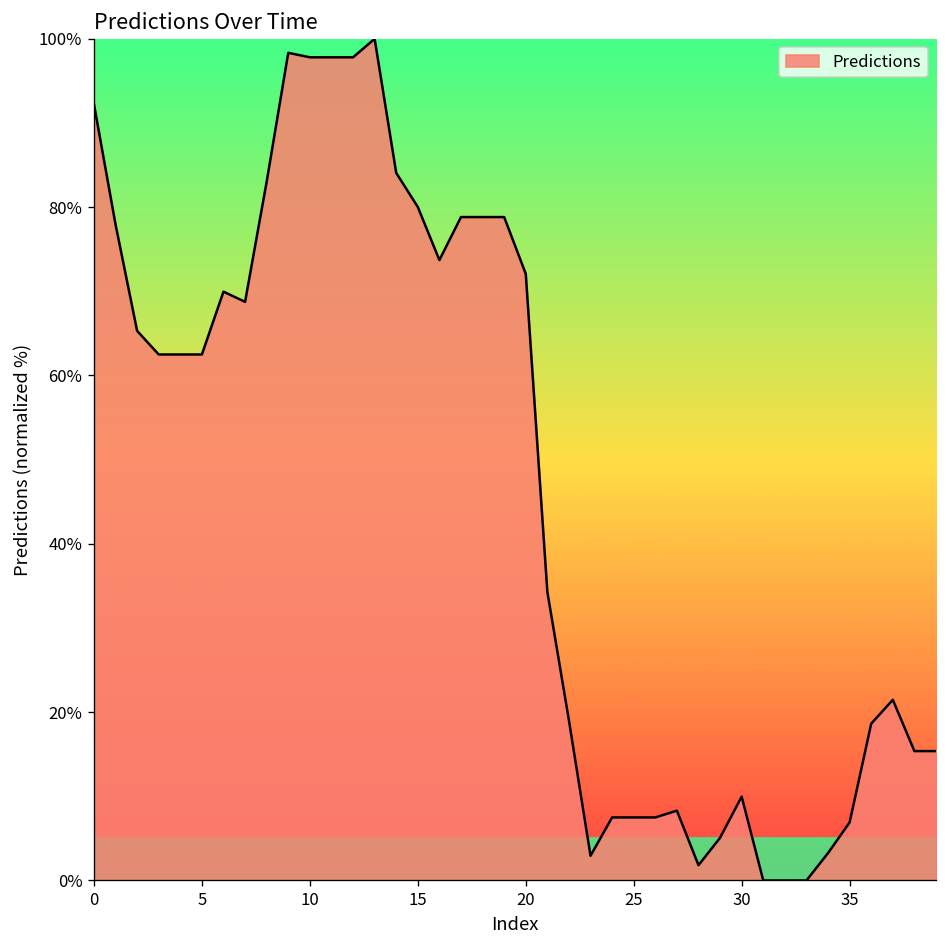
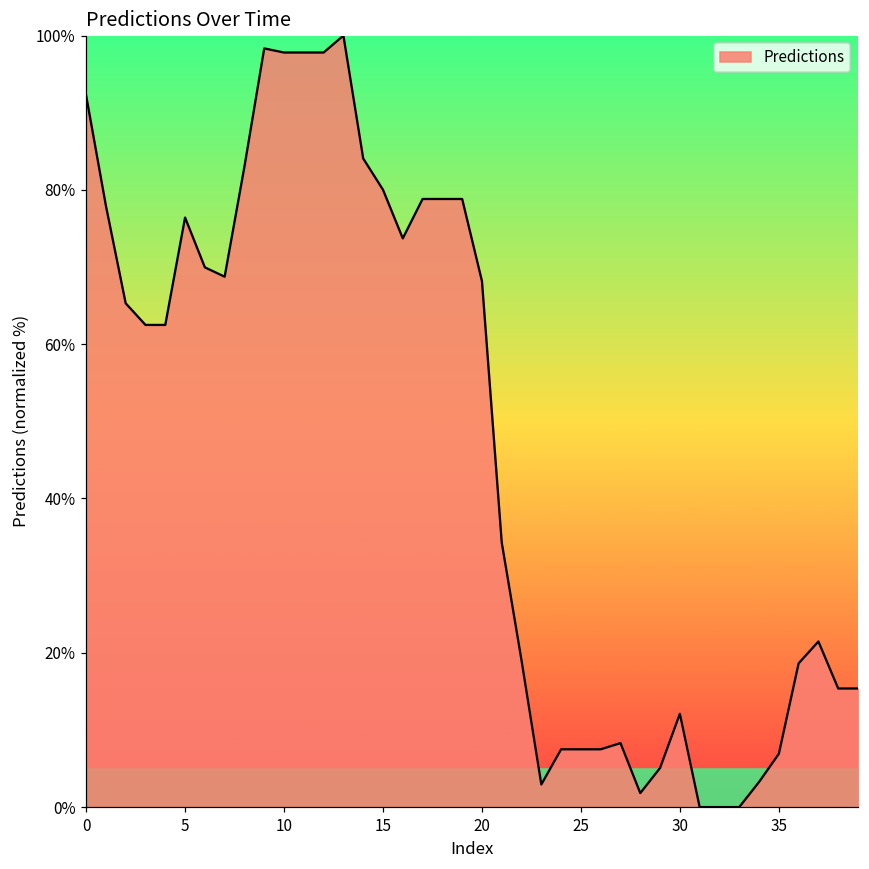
  {
    "0": "92%",
-   "5": "62%",
+   "5": "76%",
    "10": "98%",
    "15": "80%",
-   "20": "72%",
+   "20": "68%",
    "25": "7%",
-   "30": "10%",
+   "30": "12%",
    "35": "7%"
  }
